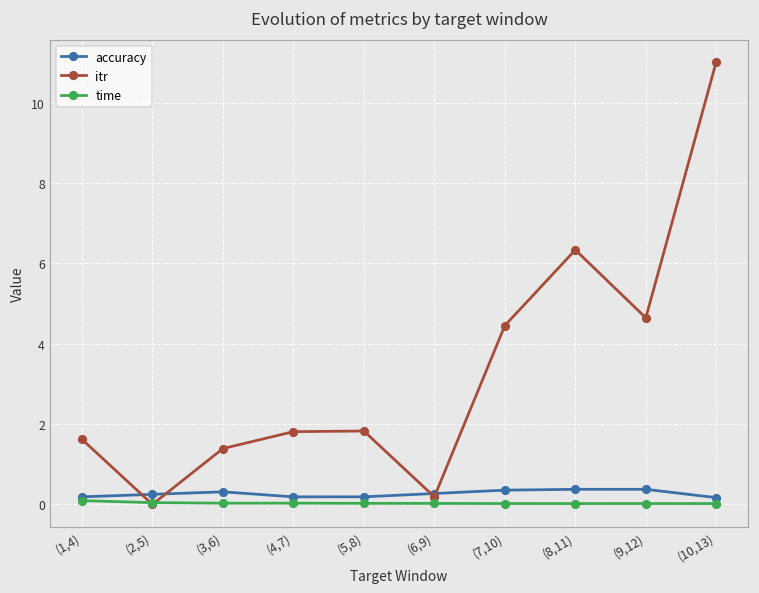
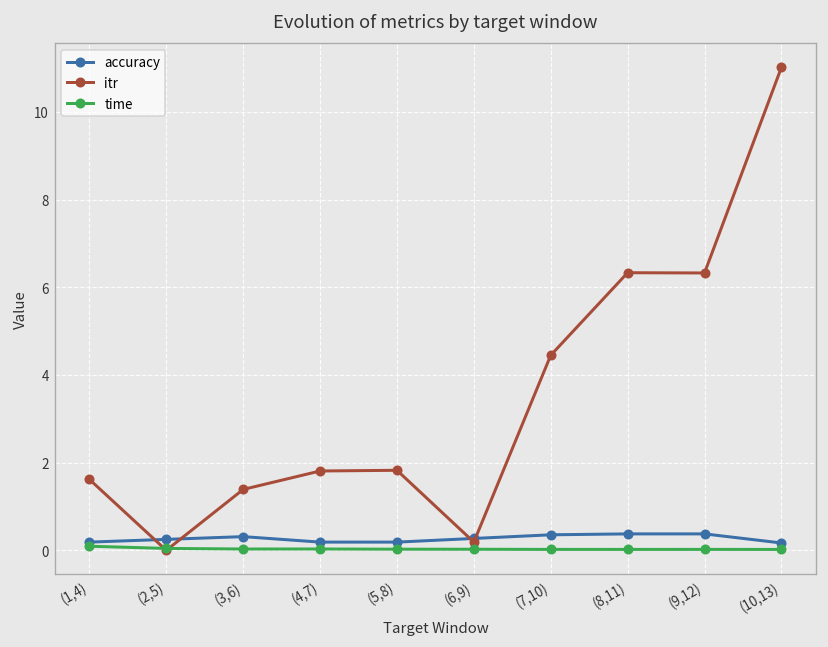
  {
    "accuracy": {
      "(1,4)": 0.2,
      "(2,5)": 0.3,
      "(3,6)": 0.3,
      "(4,7)": 0.2,
      "(5,8)": 0.2,
      "(6,9)": 0.3,
      "(7,10)": 0.4,
      "(8,11)": 0.4,
      "(9,12)": 0.4,
      "(10,13)": 0.2
    },
    "itr": {
      "(1,4)": 1.6,
      "(3,6)": 1.4,
      "(4,7)": 1.8,
      "(5,8)": 1.8,
      "(6,9)": 0.2,
      "(7,10)": 4.4,
      "(8,11)": 6.3,
-     "(9,12)": 4.6,
+     "(9,12)": 6.3,
      "(10,13)": 11.0
    },
    "time": {
      "(1,4)": 0.1,
      "(3,6)": 0.0,
      "(4,7)": 0.0,
      "(5,8)": 0.0,
      "(6,9)": 0.0,
      "(7,10)": 0.0,
      "(8,11)": 0.0,
      "(9,12)": 0.0,
      "(10,13)": 0.0
    }
  }
